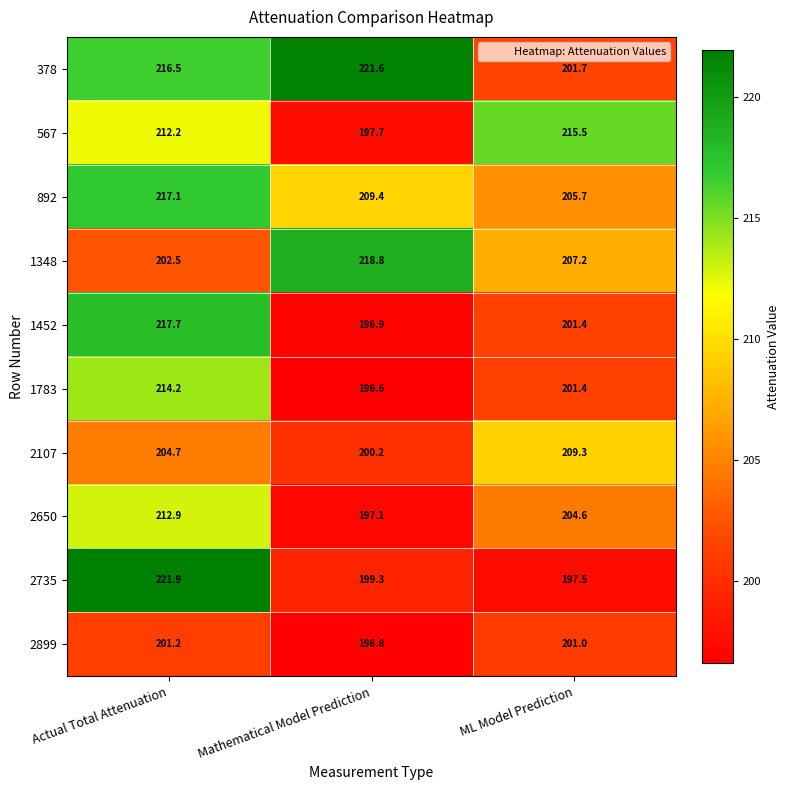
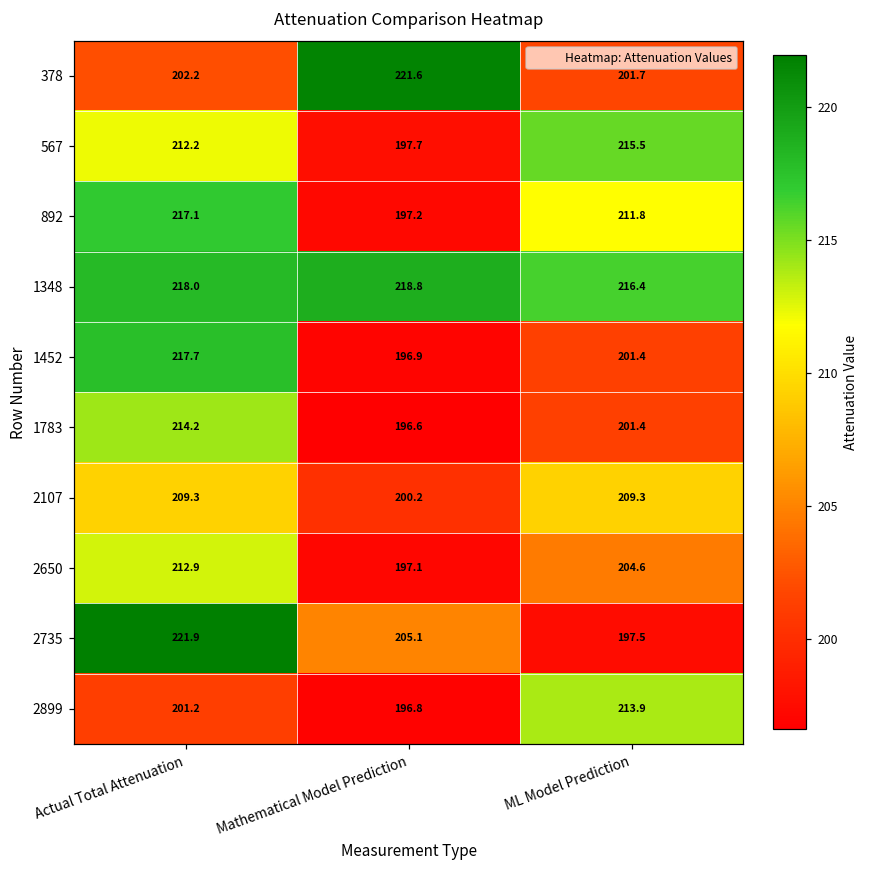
  {
    "378": {
-     "Actual Total Attenuation": 216.5,
+     "Actual Total Attenuation": 202.2,
      "Mathematical Model Prediction": 221.6,
      "ML Model Prediction": 201.7
    },
    "567": {
      "Actual Total Attenuation": 212.2,
      "Mathematical Model Prediction": 197.7,
      "ML Model Prediction": 215.5
    },
    "892": {
      "Actual Total Attenuation": 217.1,
-     "Mathematical Model Prediction": 209.4,
-     "ML Model Prediction": 205.7
+     "Mathematical Model Prediction": 197.2,
+     "ML Model Prediction": 211.8
    },
    "1348": {
-     "Actual Total Attenuation": 202.5,
+     "Actual Total Attenuation": 218.0,
      "Mathematical Model Prediction": 218.8,
-     "ML Model Prediction": 207.2
+     "ML Model Prediction": 216.4
    },
    "1452": {
      "Actual Total Attenuation": 217.7,
      "Mathematical Model Prediction": 196.9,
      "ML Model Prediction": 201.4
    },
    "1783": {
      "Actual Total Attenuation": 214.2,
      "Mathematical Model Prediction": 196.6,
      "ML Model Prediction": 201.4
    },
    "2107": {
-     "Actual Total Attenuation": 204.7,
+     "Actual Total Attenuation": 209.3,
      "Mathematical Model Prediction": 200.2,
      "ML Model Prediction": 209.3
    },
    "2650": {
      "Actual Total Attenuation": 212.9,
      "Mathematical Model Prediction": 197.1,
      "ML Model Prediction": 204.6
    },
    "2735": {
      "Actual Total Attenuation": 221.9,
-     "Mathematical Model Prediction": 199.3,
+     "Mathematical Model Prediction": 205.1,
      "ML Model Prediction": 197.5
    },
    "2899": {
      "Actual Total Attenuation": 201.2,
      "Mathematical Model Prediction": 196.8,
-     "ML Model Prediction": 201.0
+     "ML Model Prediction": 213.9
    }
  }
